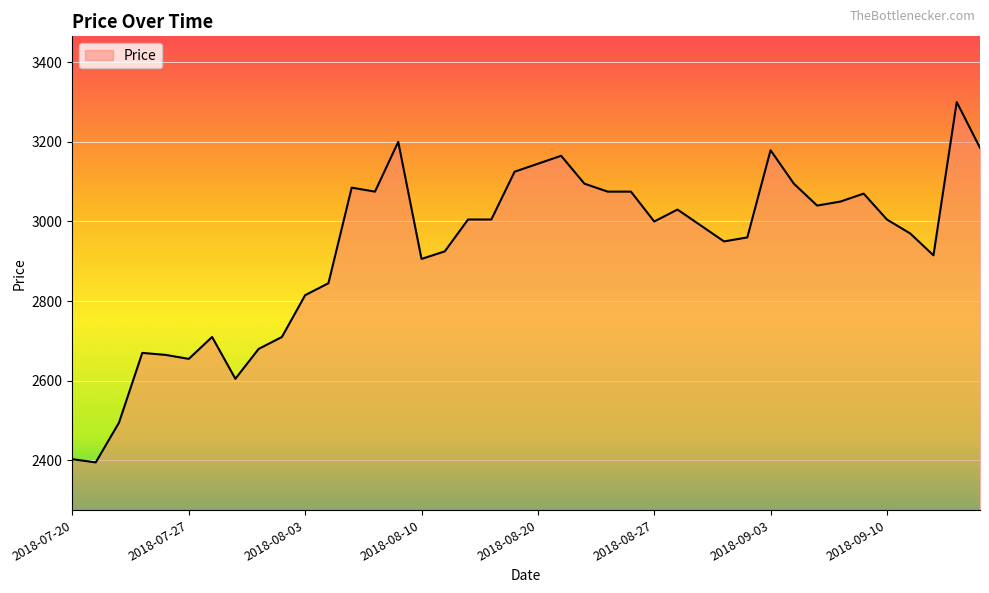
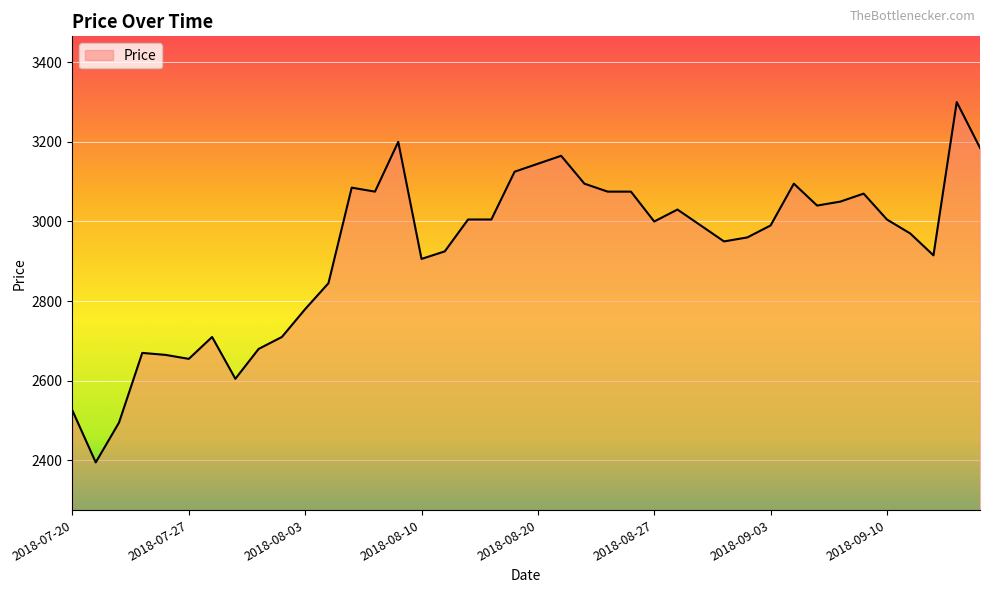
  {
-   "2018-07-20": 2400,
+   "2018-07-20": 2530,
    "2018-07-27": 2660,
-   "2018-08-03": 2820,
+   "2018-08-03": 2780,
    "2018-08-10": 2910,
    "2018-08-20": 3150,
    "2018-08-27": 3000,
-   "2018-09-03": 3180,
+   "2018-09-03": 2990,
    "2018-09-10": 3010
  }
